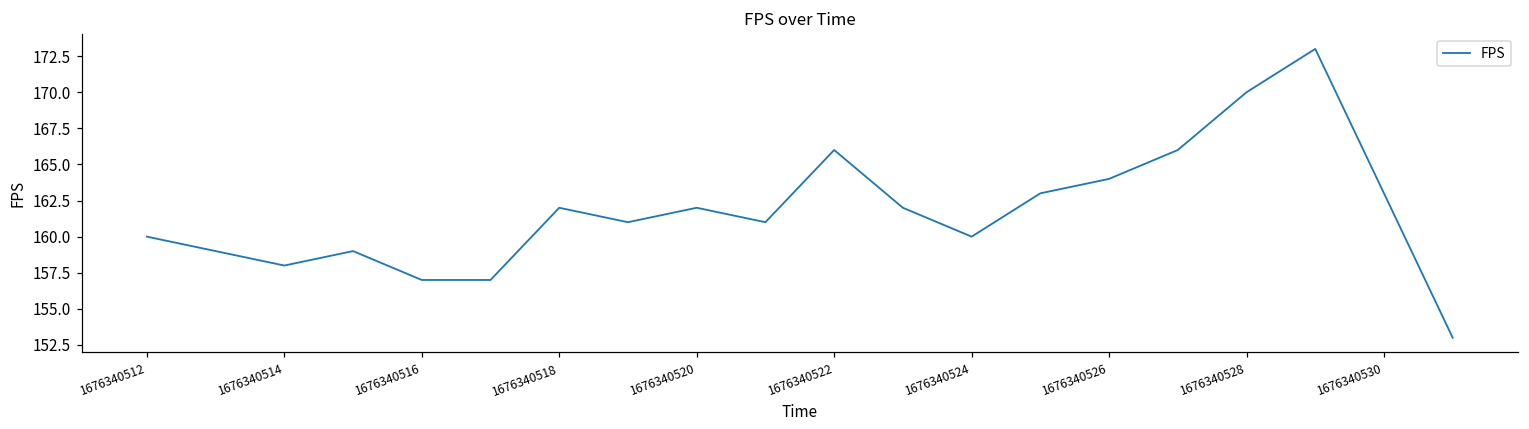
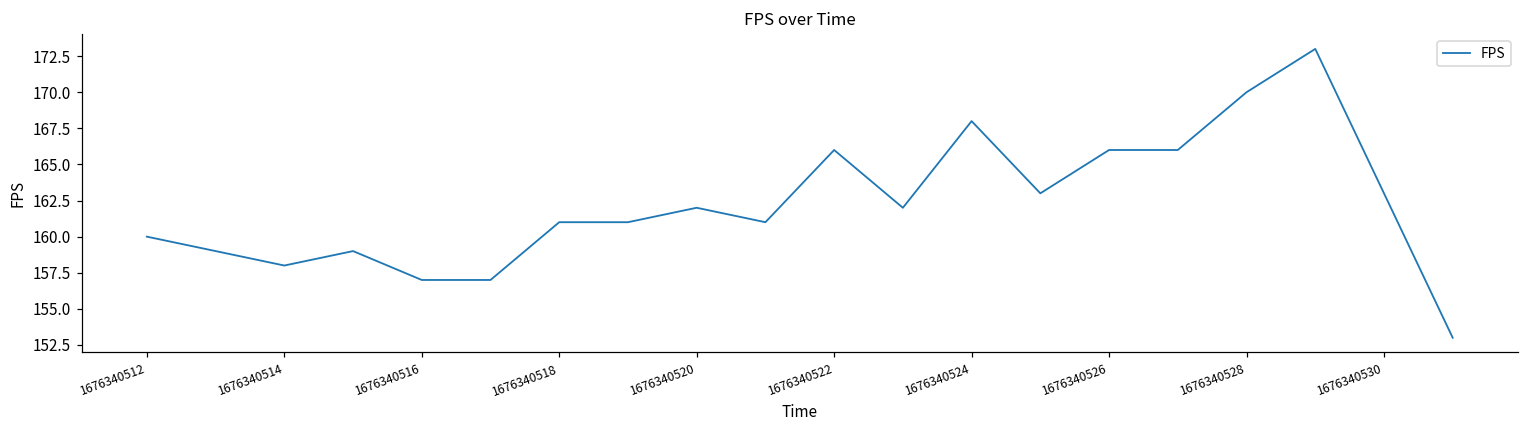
  {
    "1676340512": 160,
    "1676340514": 158,
    "1676340516": 157,
-   "1676340518": 162,
+   "1676340518": 161,
    "1676340520": 162,
    "1676340522": 166,
-   "1676340524": 160,
-   "1676340526": 164,
+   "1676340524": 168,
+   "1676340526": 166,
    "1676340528": 170,
    "1676340530": 163
  }
